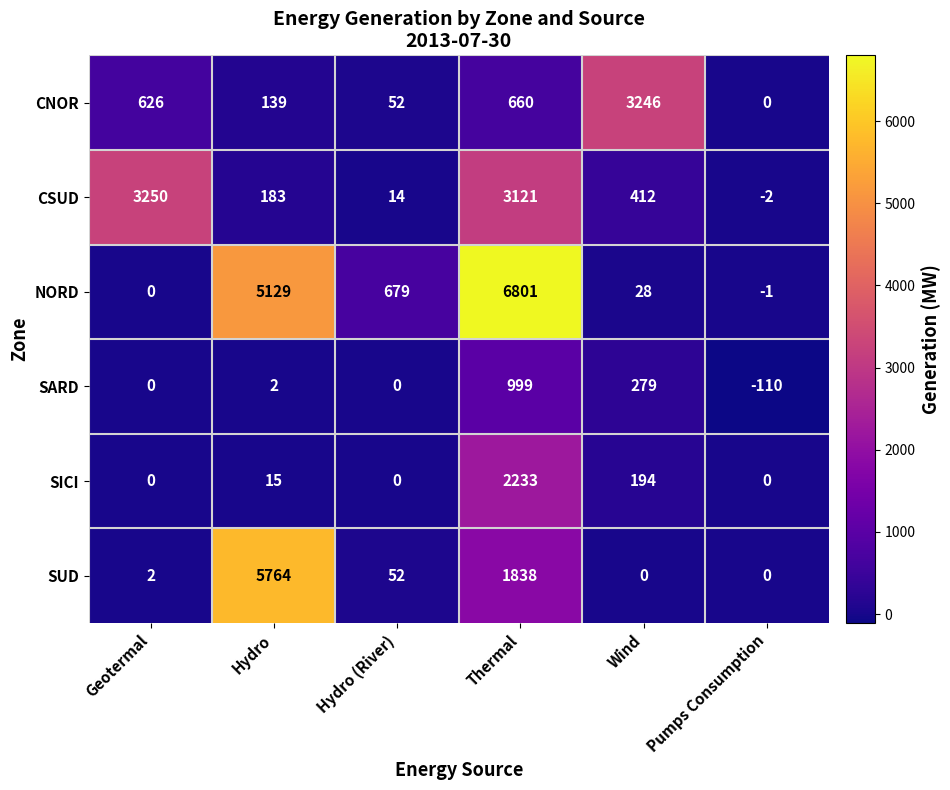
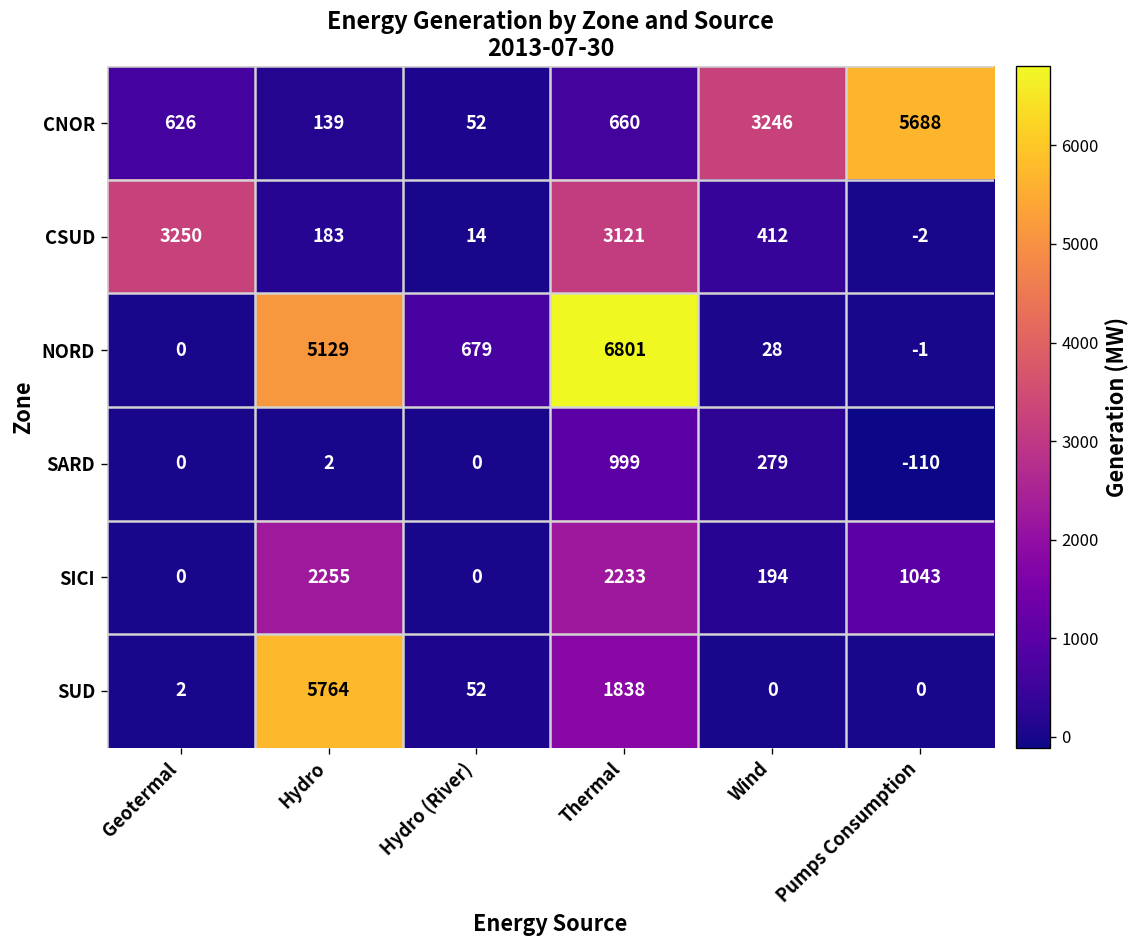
  {
    "CNOR": {
      "Geotermal": 626,
      "Hydro": 139,
      "Hydro (River)": 52,
      "Thermal": 660,
      "Wind": 3246,
-     "Pumps Consumption": 0
+     "Pumps Consumption": 5688
    },
    "CSUD": {
      "Geotermal": 3250,
      "Hydro": 183,
      "Hydro (River)": 14,
      "Thermal": 3121,
      "Wind": 412,
      "Pumps Consumption": -2
    },
    "NORD": {
      "Geotermal": 0,
      "Hydro": 5129,
      "Hydro (River)": 679,
      "Thermal": 6801,
      "Wind": 28,
      "Pumps Consumption": -1
    },
    "SARD": {
      "Geotermal": 0,
      "Hydro": 2,
      "Hydro (River)": 0,
      "Thermal": 999,
      "Wind": 279,
      "Pumps Consumption": -110
    },
    "SICI": {
      "Geotermal": 0,
-     "Hydro": 15,
+     "Hydro": 2255,
      "Hydro (River)": 0,
      "Thermal": 2233,
      "Wind": 194,
-     "Pumps Consumption": 0
+     "Pumps Consumption": 1043
    },
    "SUD": {
      "Geotermal": 2,
      "Hydro": 5764,
      "Hydro (River)": 52,
      "Thermal": 1838,
      "Wind": 0,
      "Pumps Consumption": 0
    }
  }
